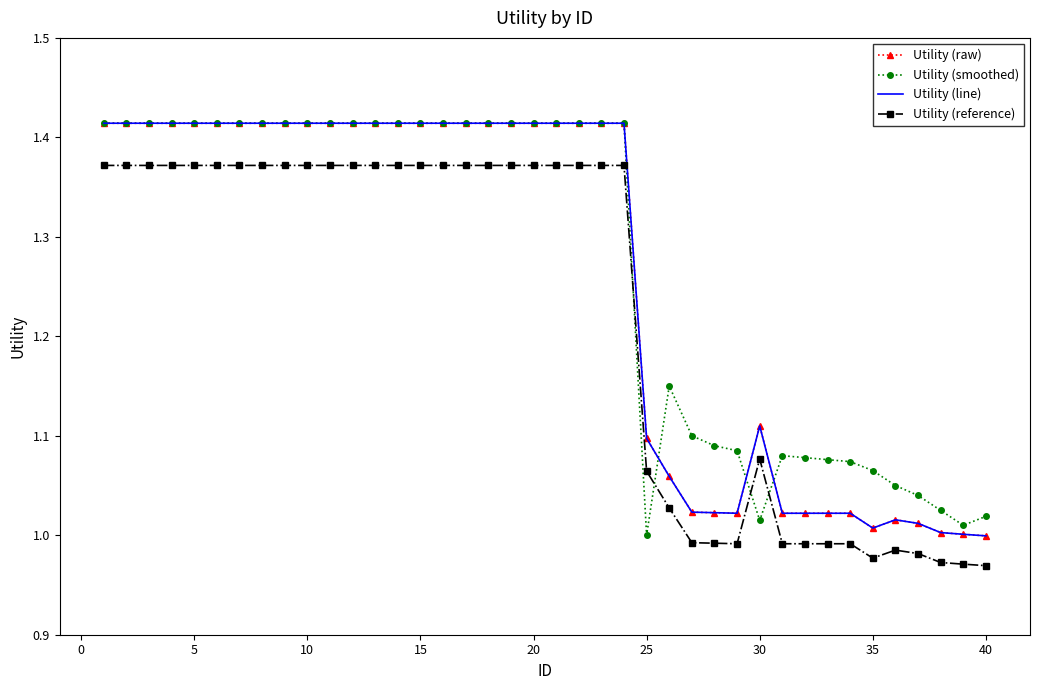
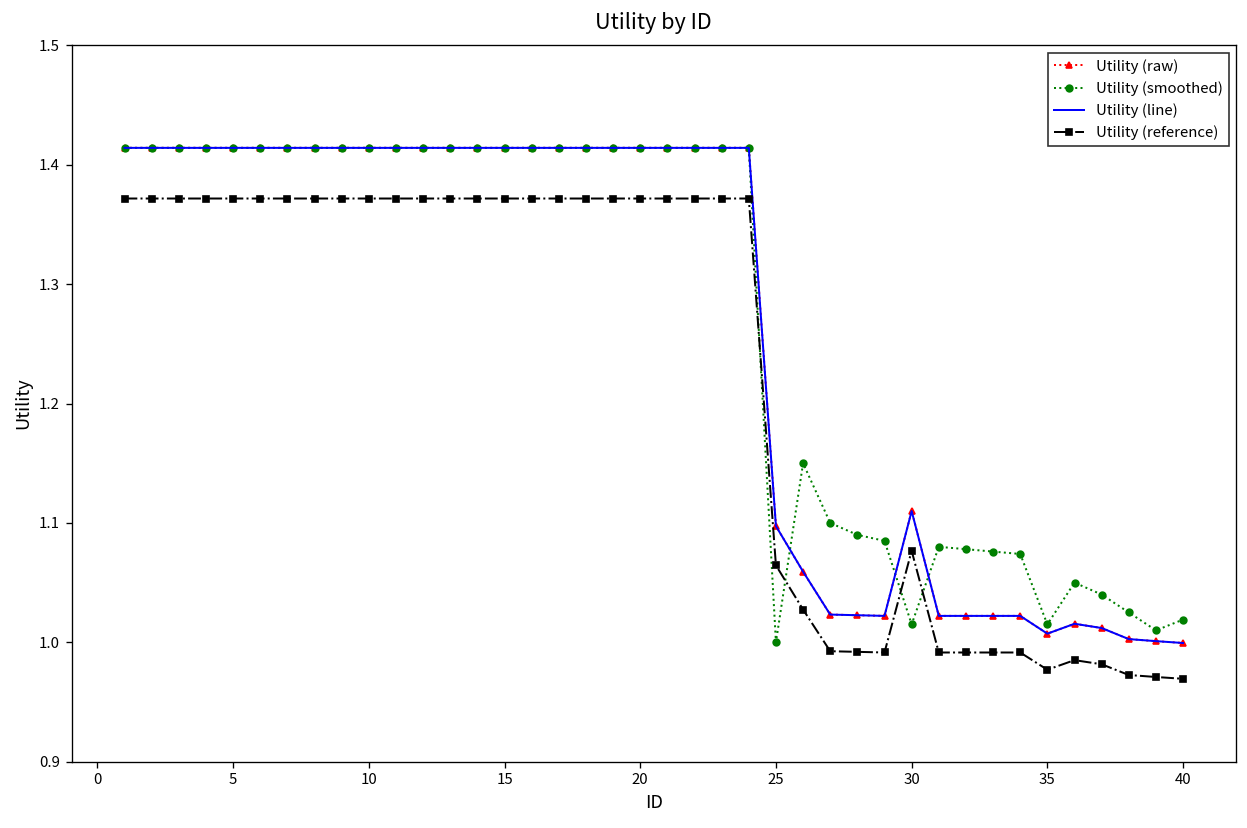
  {
    "Utility (line)": {
      "25": 1.10,
      "30": 1.11,
      "35": 1.01,
      "40": 1.00
    },
    "Utility (smoothed)": {
      "25": 1.00,
      "30": 1.02,
-     "35": 1.07,
+     "35": 1.02,
      "40": 1.02
    },
    "Utility (reference)": {
      "5": 1.37,
      "10": 1.37,
      "15": 1.37,
      "20": 1.37,
      "25": 1.06,
      "30": 1.08,
      "35": 0.98,
      "40": 0.97
    }
  }
